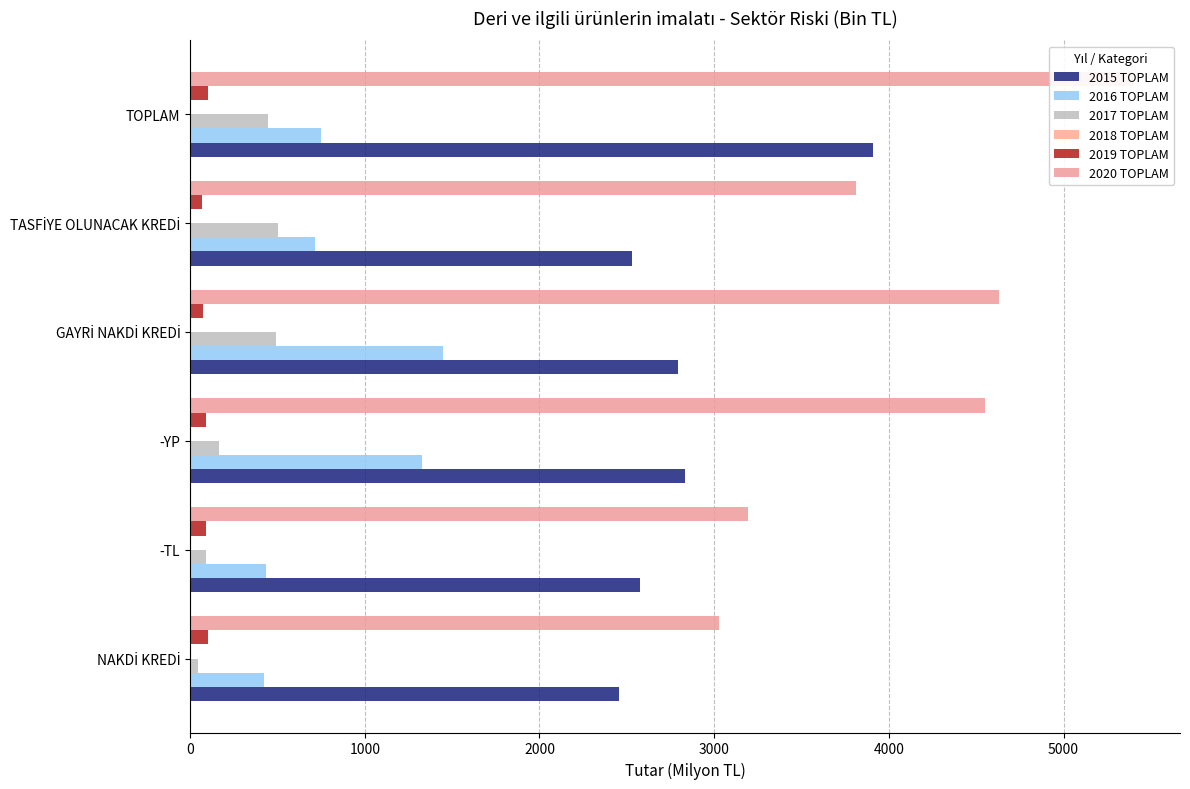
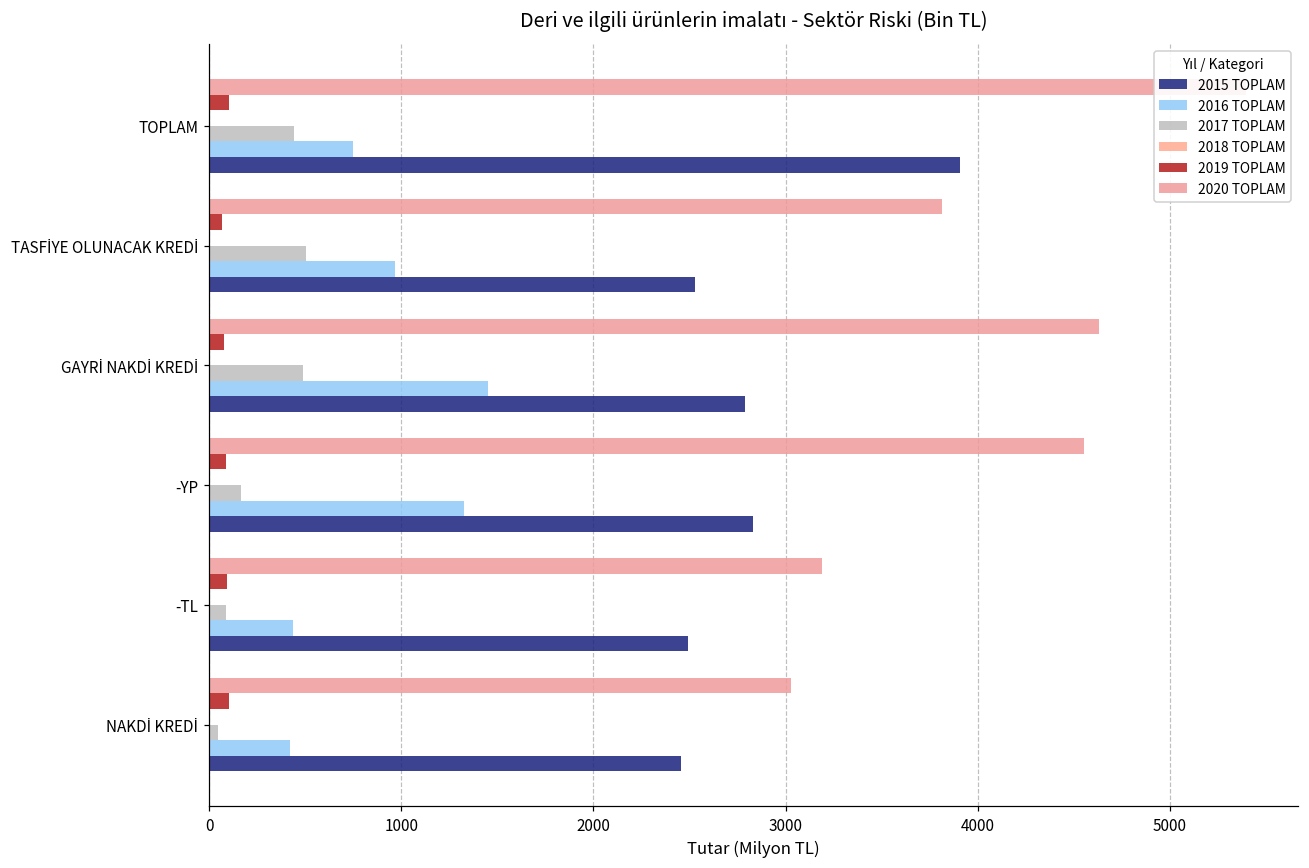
  {
    "2015 TOPLAM": {
      "TOPLAM": 3910,
      "TASFİYE OLUNACAK KREDİ": 2530,
      "GAYRİ NAKDİ KREDİ": 2790,
      "-YP": 2830,
-     "-TL": 2570,
+     "-TL": 2490,
      "NAKDİ KREDİ": 2450
    },
    "2016 TOPLAM": {
      "TOPLAM": 750,
-     "TASFİYE OLUNACAK KREDİ": 710,
+     "TASFİYE OLUNACAK KREDİ": 970,
      "GAYRİ NAKDİ KREDİ": 1450,
      "-YP": 1330,
      "-TL": 440,
      "NAKDİ KREDİ": 420
    },
    "2017 TOPLAM": {
      "TOPLAM": 440,
      "TASFİYE OLUNACAK KREDİ": 500,
      "GAYRİ NAKDİ KREDİ": 490,
      "-YP": 170,
      "-TL": 90,
      "NAKDİ KREDİ": 50
    },
    "2019 TOPLAM": {
      "TOPLAM": 100,
      "TASFİYE OLUNACAK KREDİ": 70,
      "GAYRİ NAKDİ KREDİ": 80,
      "-YP": 90,
      "-TL": 90,
      "NAKDİ KREDİ": 100
    }
  }
